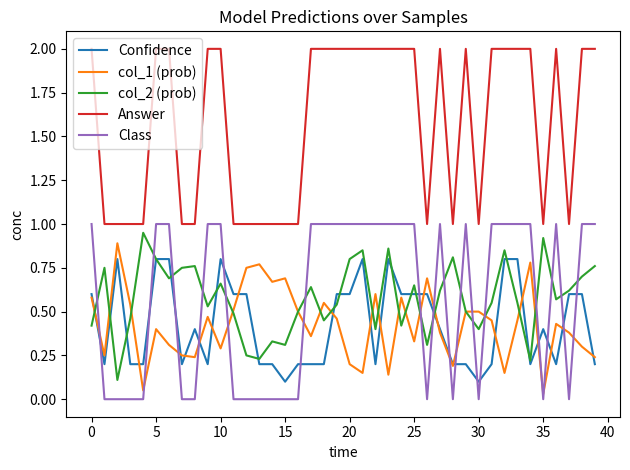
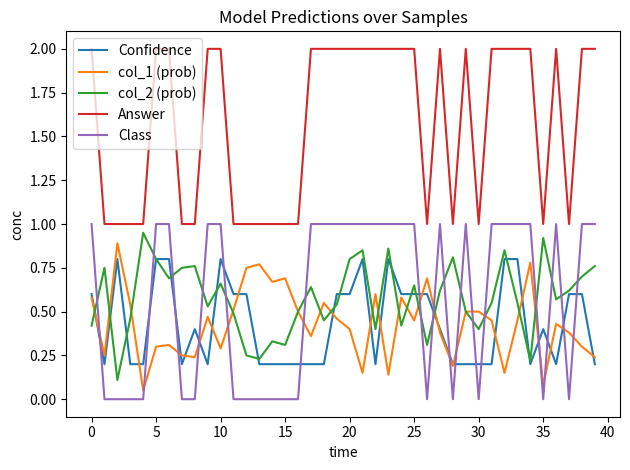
  {
    "Confidence": {
      "0": 0.6,
      "10": 0.8,
-     "15": 0.1,
+     "15": 0.2,
      "20": 0.6,
      "25": 0.6,
-     "30": 0.1,
+     "30": 0.2,
      "35": 0.4
    },
    "col_1 (prob)": {
      "0": 0.58,
-     "5": 0.4,
+     "5": 0.3,
      "10": 0.29,
      "15": 0.69,
-     "20": 0.2,
-     "25": 0.33,
+     "20": 0.4,
+     "25": 0.45,
      "30": 0.50,
-     "35": 0.03
+     "35": 0.08
    },
    "col_2 (prob)": {
      "0": 0.42,
      "10": 0.66,
      "15": 0.31,
      "20": 0.80,
      "25": 0.65,
      "30": 0.40,
      "35": 0.92
    },
    "Answer": {
      "10": 2.00,
      "15": 1.00,
      "20": 2.00,
      "25": 2.00,
      "30": 1.00,
      "35": 1.00
    },
    "Class": {
      "0": 1.00,
      "5": 1.00,
      "10": 1.00,
      "15": 0.00,
      "20": 1.00,
      "25": 1.00,
      "30": 0.00,
      "35": 0.00
    }
  }
